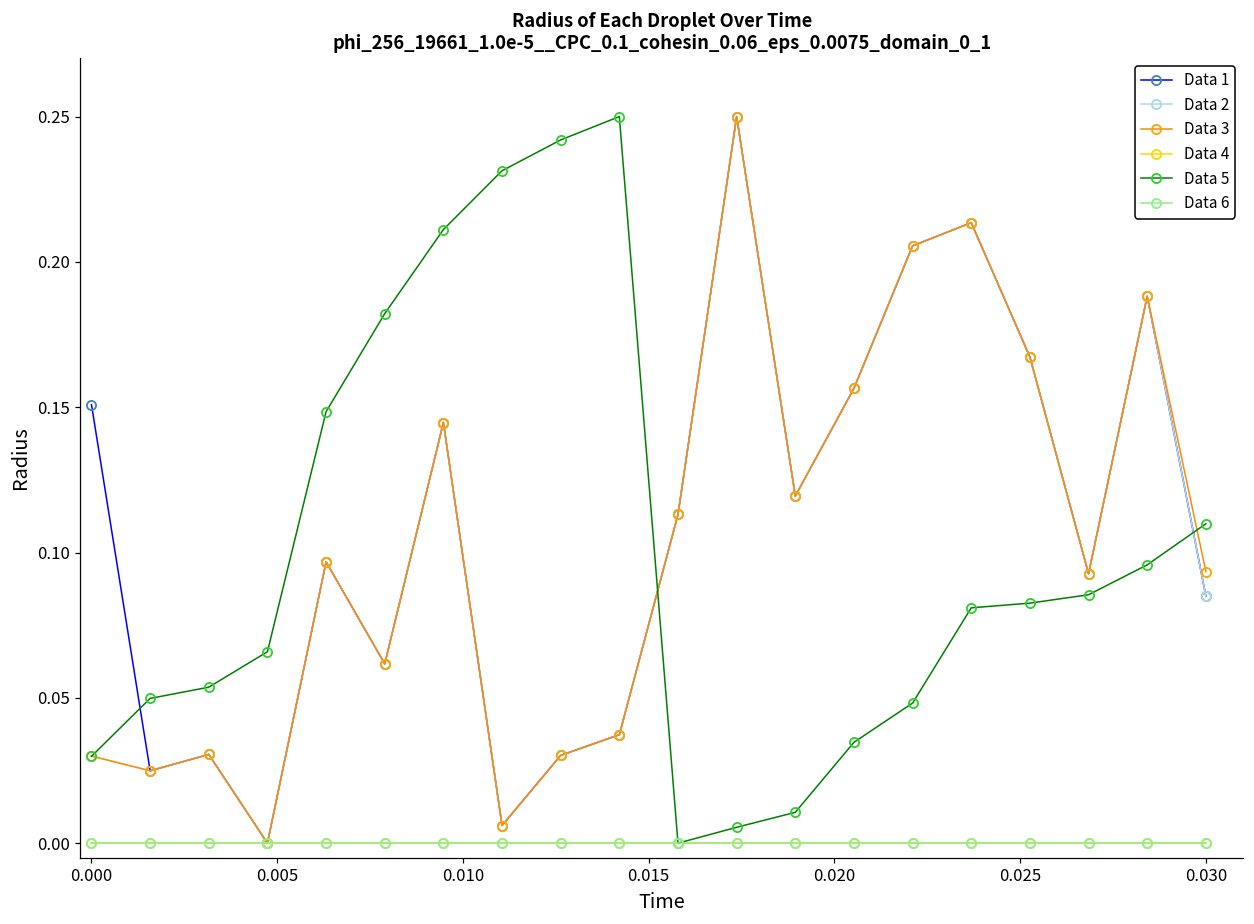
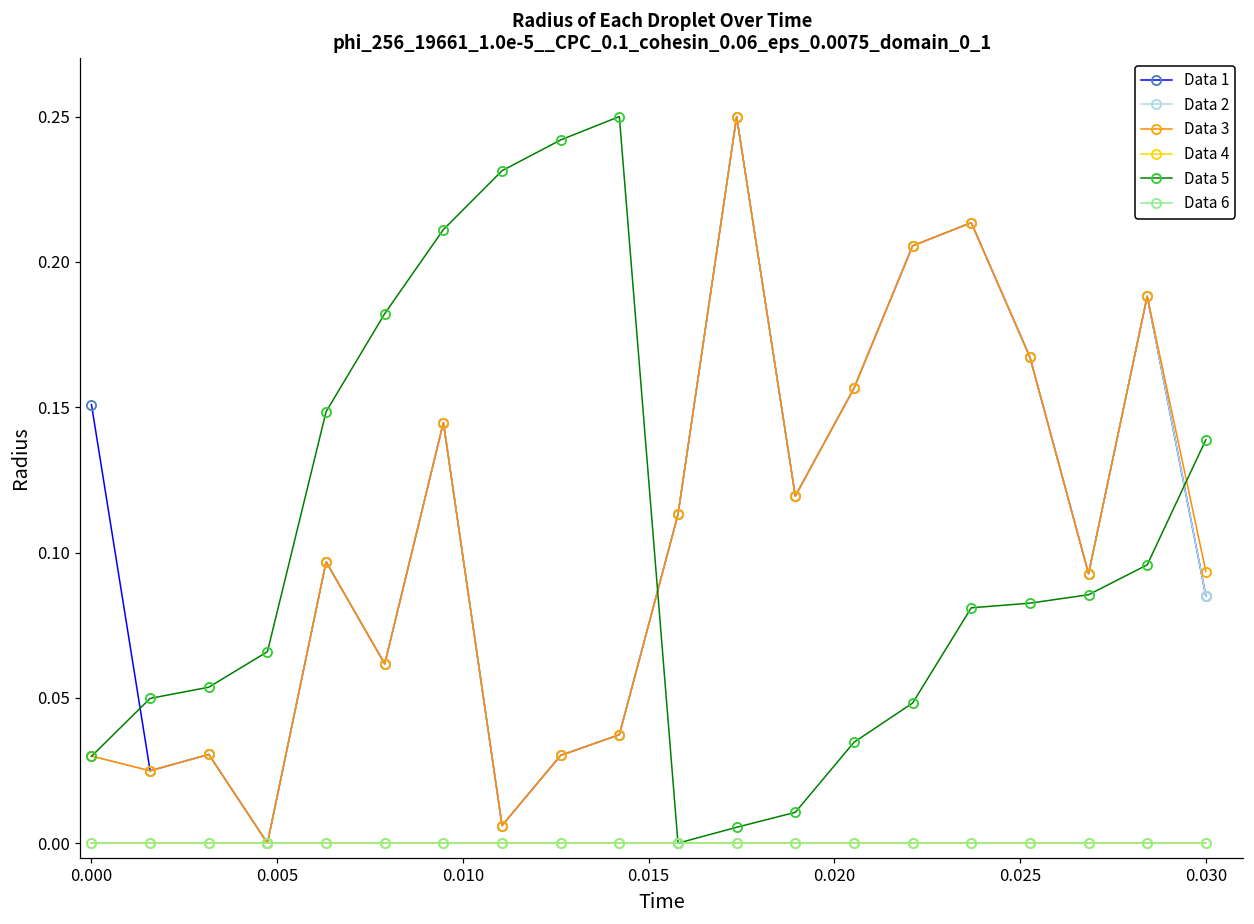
  {
    "Data 1": {
      "0.000": 0.151
    },
    "Data 3": {
      "0.030": 0.093
    },
    "Data 6": {
      "0.000": 0.000,
      "0.030": 0.000
    },
    "Data 5": {
-     "0.030": 0.110
+     "0.030": 0.139
    }
  }
